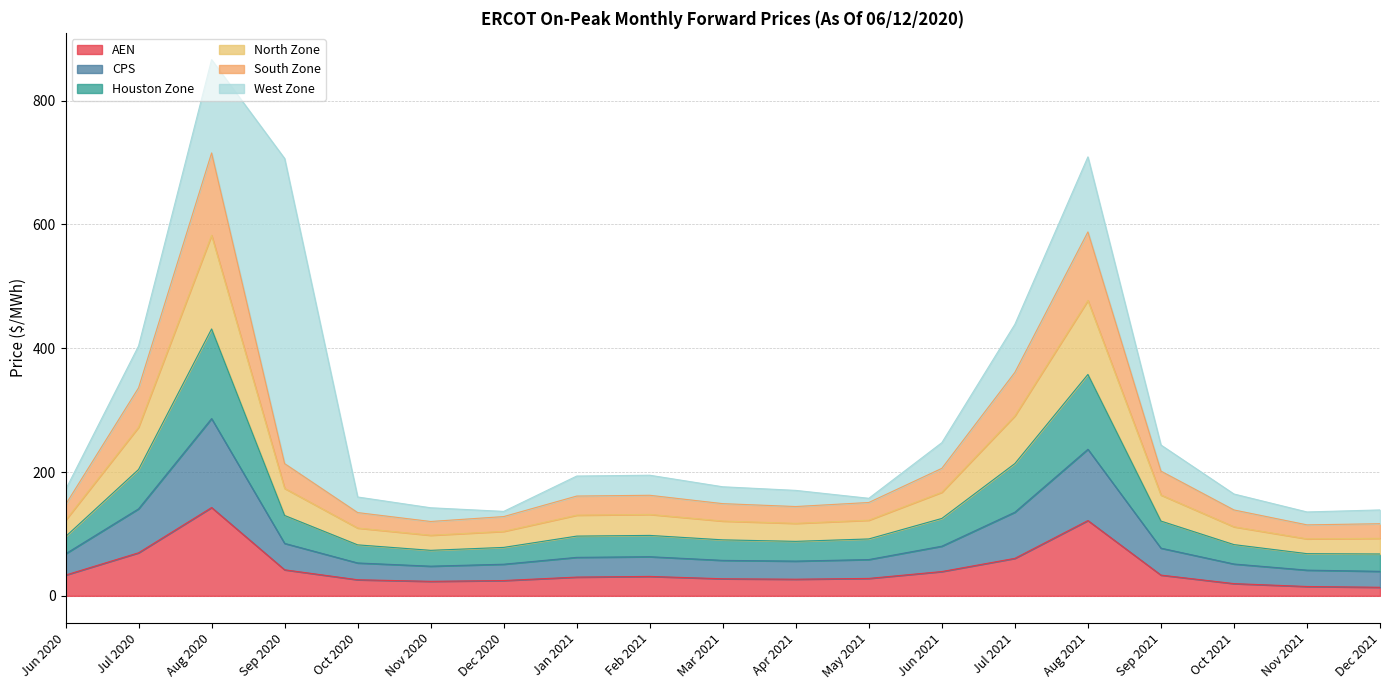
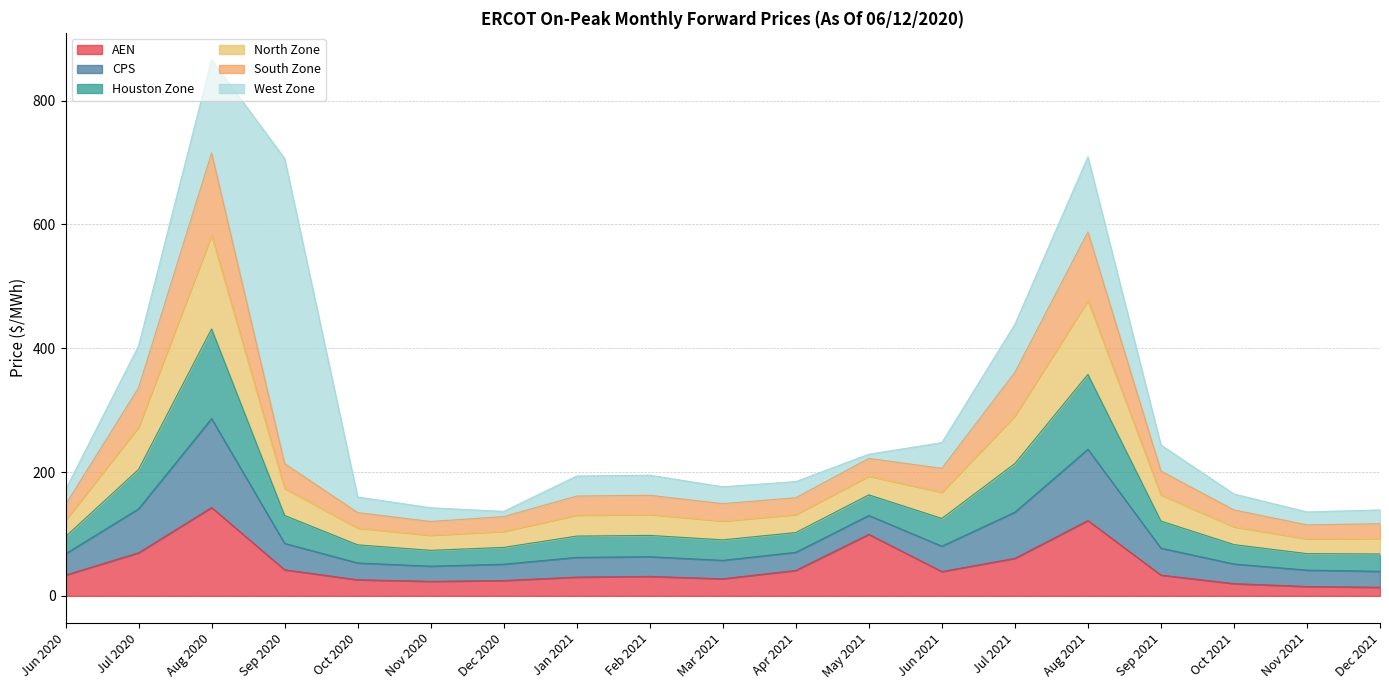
  {
    "AEN": {
      "Jun 2020": 30,
      "Jul 2020": 70,
      "Aug 2020": 140,
      "Sep 2020": 40,
      "Oct 2020": 30,
      "Nov 2020": 20,
      "Dec 2020": 20,
      "Jan 2021": 30,
      "Feb 2021": 30,
      "Mar 2021": 30,
-     "Apr 2021": 30,
-     "May 2021": 30,
+     "Apr 2021": 40,
+     "May 2021": 100,
      "Jun 2021": 40,
      "Jul 2021": 60,
      "Aug 2021": 120,
      "Sep 2021": 30,
      "Oct 2021": 20,
      "Nov 2021": 20,
      "Dec 2021": 10
    },
    "West Zone": {
      "Jun 2020": 20,
      "Jul 2020": 70,
      "Sep 2020": 490,
      "Oct 2020": 30,
      "Nov 2020": 20,
      "Dec 2020": 10,
      "Jan 2021": 30,
      "Feb 2021": 30,
      "Mar 2021": 30,
      "Apr 2021": 30,
      "May 2021": 10,
      "Jun 2021": 40,
      "Jul 2021": 80,
      "Aug 2021": 120,
      "Sep 2021": 40,
      "Oct 2021": 30,
      "Nov 2021": 20,
      "Dec 2021": 20
    }
  }
